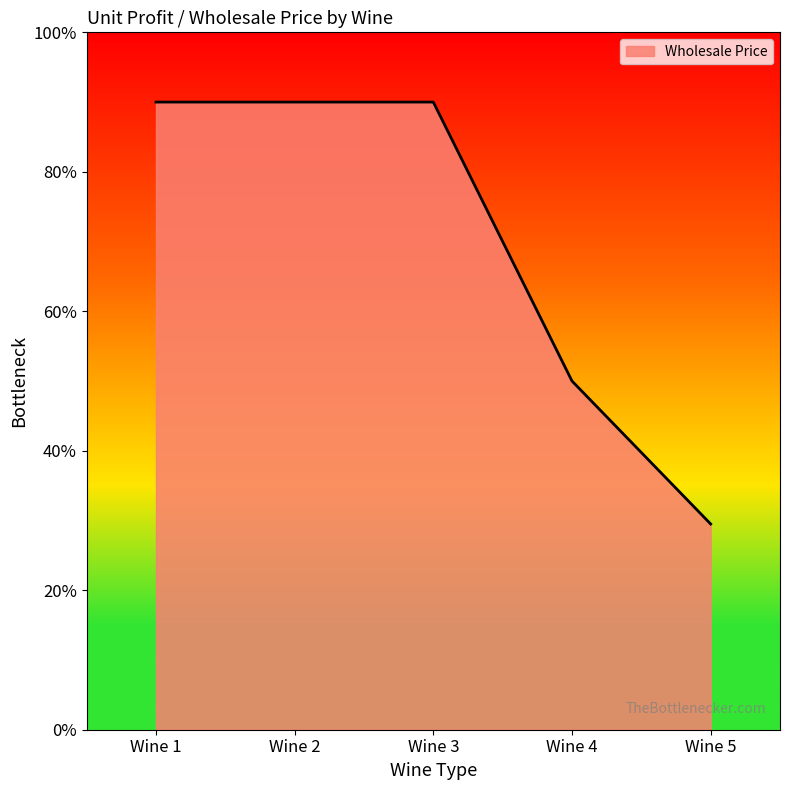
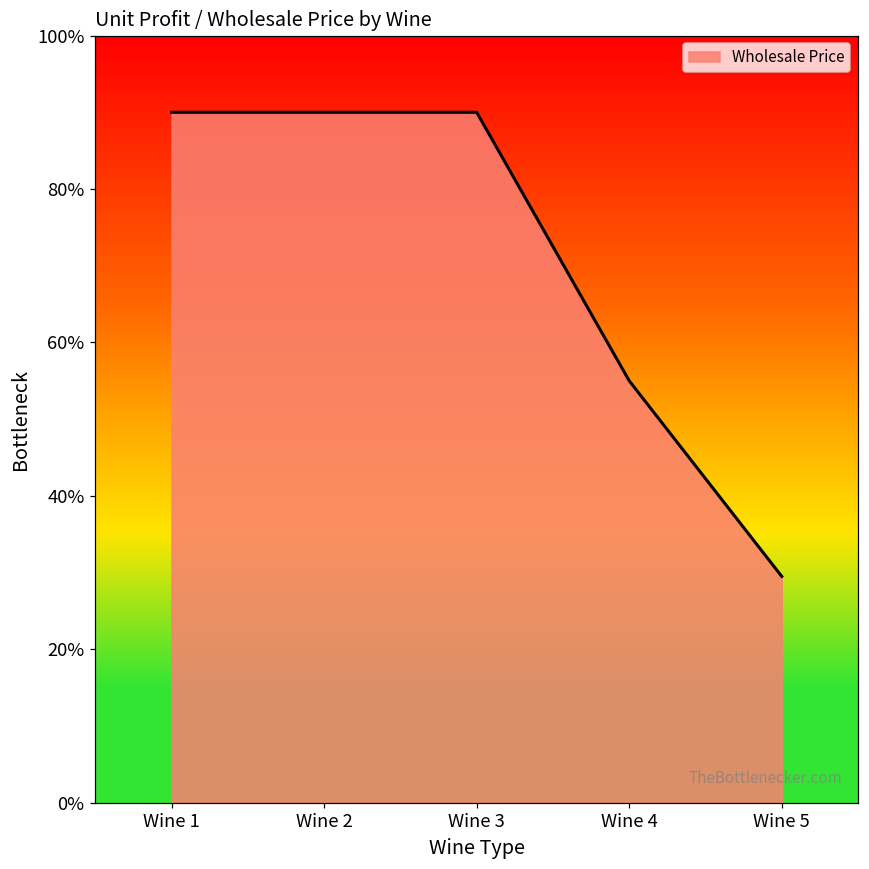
  {
    "Wine 1": "90%",
    "Wine 2": "90%",
    "Wine 3": "90%",
-   "Wine 4": "50%",
+   "Wine 4": "55%",
    "Wine 5": "30%"
  }
